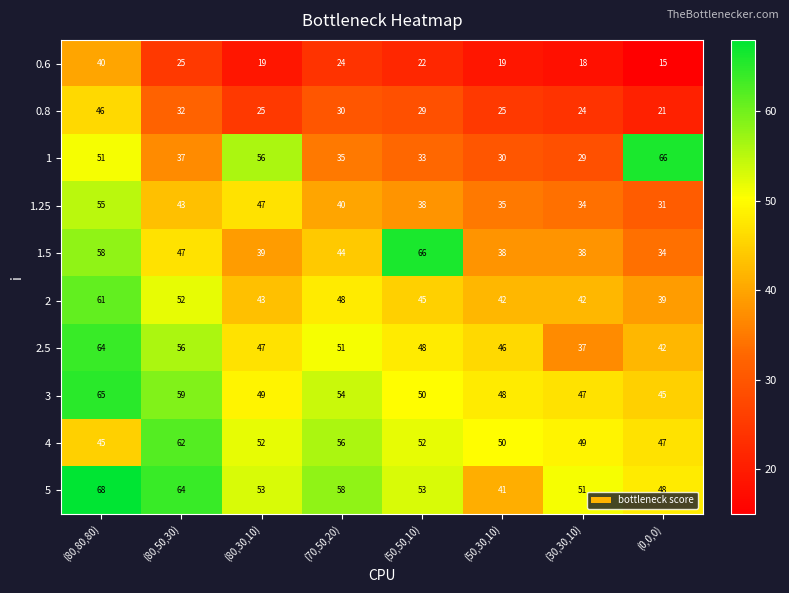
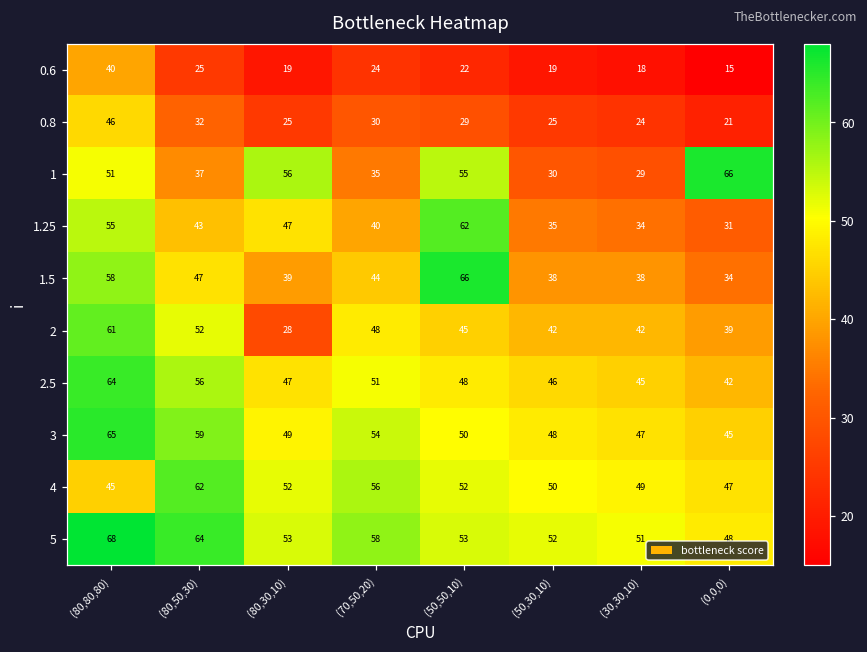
  {
    "0.6": {
      "(80,80,80)": 40,
      "(80,50,30)": 25,
      "(80,30,10)": 19,
      "(70,50,20)": 24,
      "(50,50,10)": 22,
      "(50,30,10)": 19,
      "(30,30,10)": 18,
      "(0,0,0)": 15
    },
    "0.8": {
      "(80,80,80)": 46,
      "(80,50,30)": 32,
      "(80,30,10)": 25,
      "(70,50,20)": 30,
      "(50,50,10)": 29,
      "(50,30,10)": 25,
      "(30,30,10)": 24,
      "(0,0,0)": 21
    },
    "1": {
      "(80,80,80)": 51,
      "(80,50,30)": 37,
      "(80,30,10)": 56,
      "(70,50,20)": 35,
-     "(50,50,10)": 33,
+     "(50,50,10)": 55,
      "(50,30,10)": 30,
      "(30,30,10)": 29,
      "(0,0,0)": 66
    },
    "1.25": {
      "(80,80,80)": 55,
      "(80,50,30)": 43,
      "(80,30,10)": 47,
      "(70,50,20)": 40,
-     "(50,50,10)": 38,
+     "(50,50,10)": 62,
      "(50,30,10)": 35,
      "(30,30,10)": 34,
      "(0,0,0)": 31
    },
    "1.5": {
      "(80,80,80)": 58,
      "(80,50,30)": 47,
      "(80,30,10)": 39,
      "(70,50,20)": 44,
      "(50,50,10)": 66,
      "(50,30,10)": 38,
      "(30,30,10)": 38,
      "(0,0,0)": 34
    },
    "2": {
      "(80,80,80)": 61,
      "(80,50,30)": 52,
-     "(80,30,10)": 43,
+     "(80,30,10)": 28,
      "(70,50,20)": 48,
      "(50,50,10)": 45,
      "(50,30,10)": 42,
      "(30,30,10)": 42,
      "(0,0,0)": 39
    },
    "2.5": {
      "(80,80,80)": 64,
      "(80,50,30)": 56,
      "(80,30,10)": 47,
      "(70,50,20)": 51,
      "(50,50,10)": 48,
      "(50,30,10)": 46,
-     "(30,30,10)": 37,
+     "(30,30,10)": 45,
      "(0,0,0)": 42
    },
    "3": {
      "(80,80,80)": 65,
      "(80,50,30)": 59,
      "(80,30,10)": 49,
      "(70,50,20)": 54,
      "(50,50,10)": 50,
      "(50,30,10)": 48,
      "(30,30,10)": 47,
      "(0,0,0)": 45
    },
    "4": {
      "(80,80,80)": 45,
      "(80,50,30)": 62,
      "(80,30,10)": 52,
      "(70,50,20)": 56,
      "(50,50,10)": 52,
      "(50,30,10)": 50,
      "(30,30,10)": 49,
      "(0,0,0)": 47
    },
    "5": {
      "(80,80,80)": 68,
      "(80,50,30)": 64,
      "(80,30,10)": 53,
      "(70,50,20)": 58,
      "(50,50,10)": 53,
-     "(50,30,10)": 41,
+     "(50,30,10)": 52,
      "(30,30,10)": 51
    }
  }
